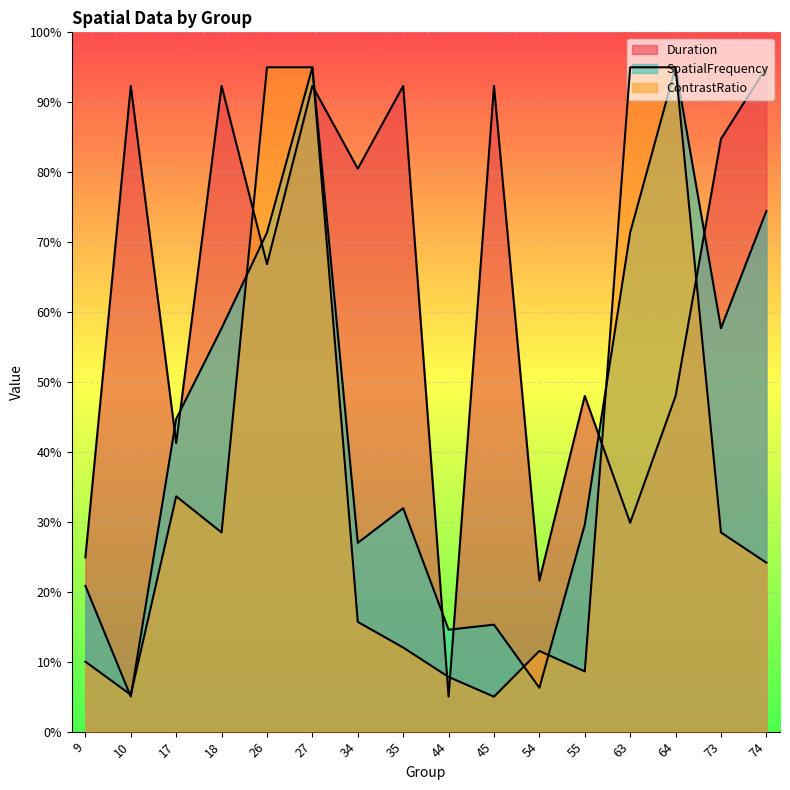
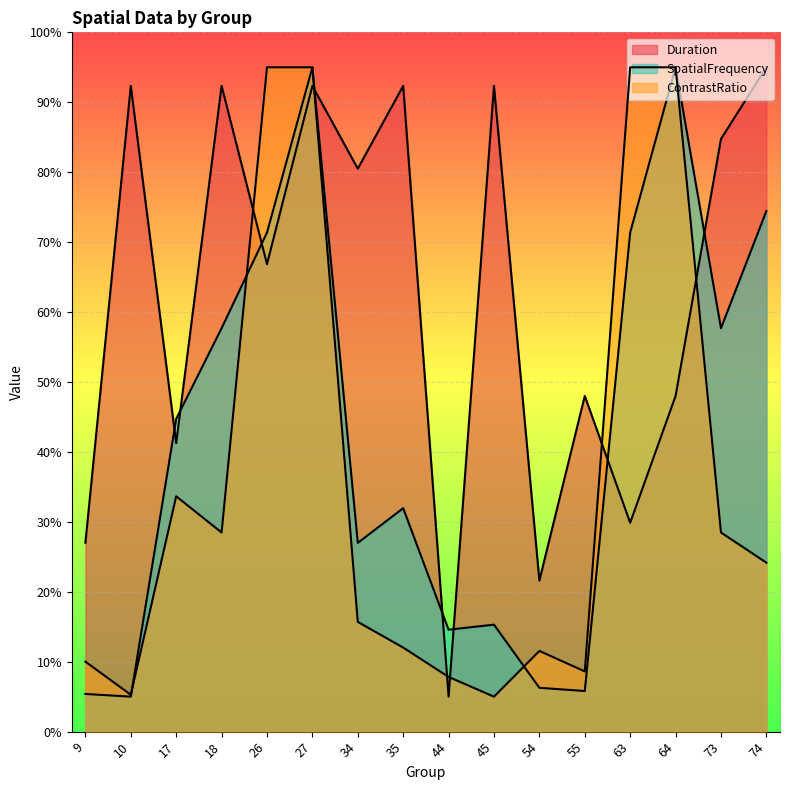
  {
    "Duration": {
-     "9": "25%",
+     "9": "27%",
      "10": "92%",
      "17": "41%",
      "18": "92%",
      "26": "67%",
      "27": "92%",
      "34": "81%",
      "35": "92%",
      "44": "5%",
      "45": "92%",
      "54": "22%",
      "55": "48%",
      "63": "30%",
      "64": "48%",
      "73": "85%"
    },
    "SpatialFrequency": {
-     "9": "21%",
+     "9": "5%",
      "17": "45%",
      "18": "58%",
      "26": "71%",
      "34": "27%",
      "35": "32%",
      "44": "15%",
      "45": "15%",
      "54": "6%",
-     "55": "30%",
+     "55": "6%",
      "63": "71%",
      "73": "58%",
      "74": "74%"
    },
    "ContrastRatio": {
      "9": "10%",
      "17": "34%",
      "18": "28%",
      "26": "95%",
      "34": "16%",
      "35": "12%",
      "44": "8%",
      "45": "5%",
      "54": "12%",
      "55": "9%",
      "73": "28%",
      "74": "24%"
    }
  }
